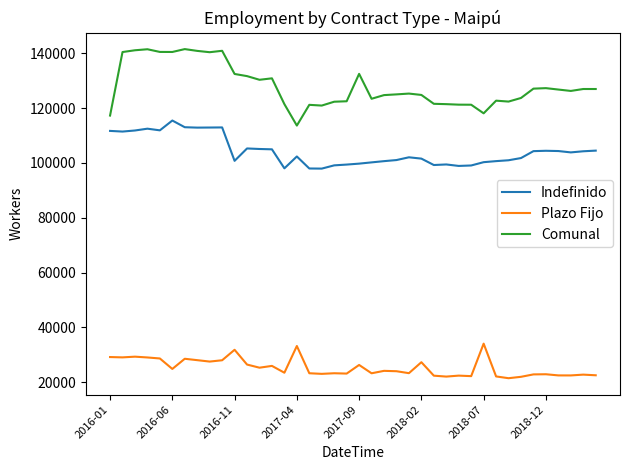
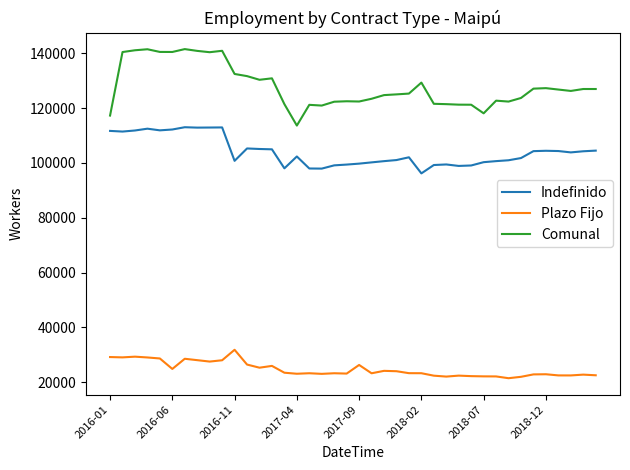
  {
    "Indefinido": {
      "2016-01": 112000,
-     "2016-06": 115000,
+     "2016-06": 112000,
      "2016-11": 101000,
      "2017-04": 102000,
      "2017-09": 100000,
-     "2018-02": 102000,
+     "2018-02": 96000,
      "2018-07": 100000,
      "2018-12": 104000
    },
    "Plazo Fijo": {
      "2016-01": 29000,
      "2016-06": 25000,
      "2016-11": 32000,
-     "2017-04": 33000,
+     "2017-04": 23000,
      "2017-09": 26000,
-     "2018-02": 27000,
-     "2018-07": 34000,
+     "2018-02": 23000,
+     "2018-07": 22000,
      "2018-12": 23000
    },
    "Comunal": {
      "2016-01": 117000,
      "2016-06": 140000,
      "2016-11": 132000,
      "2017-04": 114000,
-     "2017-09": 133000,
-     "2018-02": 125000,
+     "2017-09": 122000,
+     "2018-02": 129000,
      "2018-07": 118000,
      "2018-12": 127000
    }
  }
